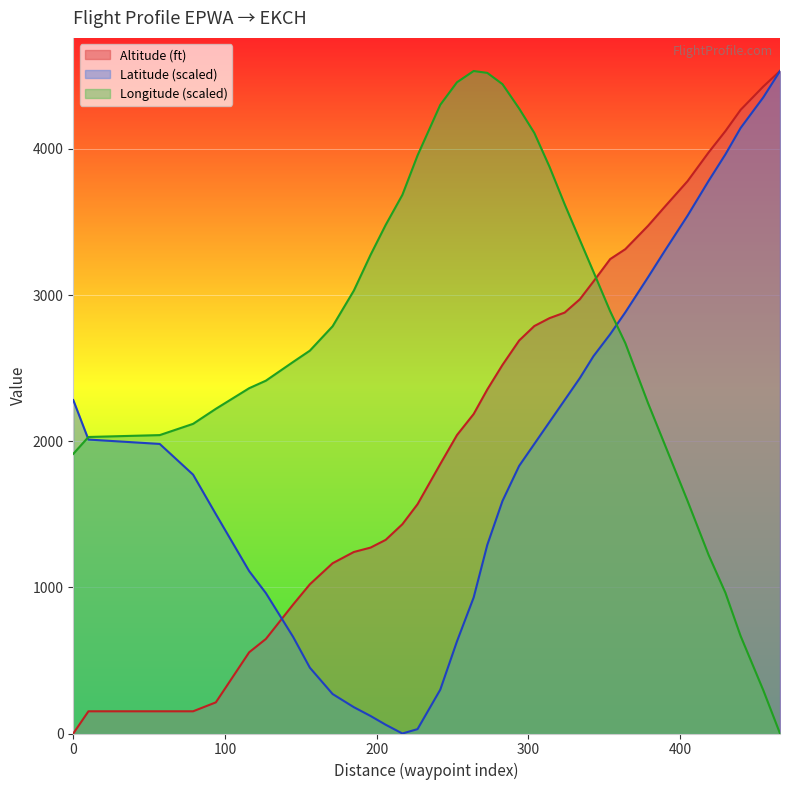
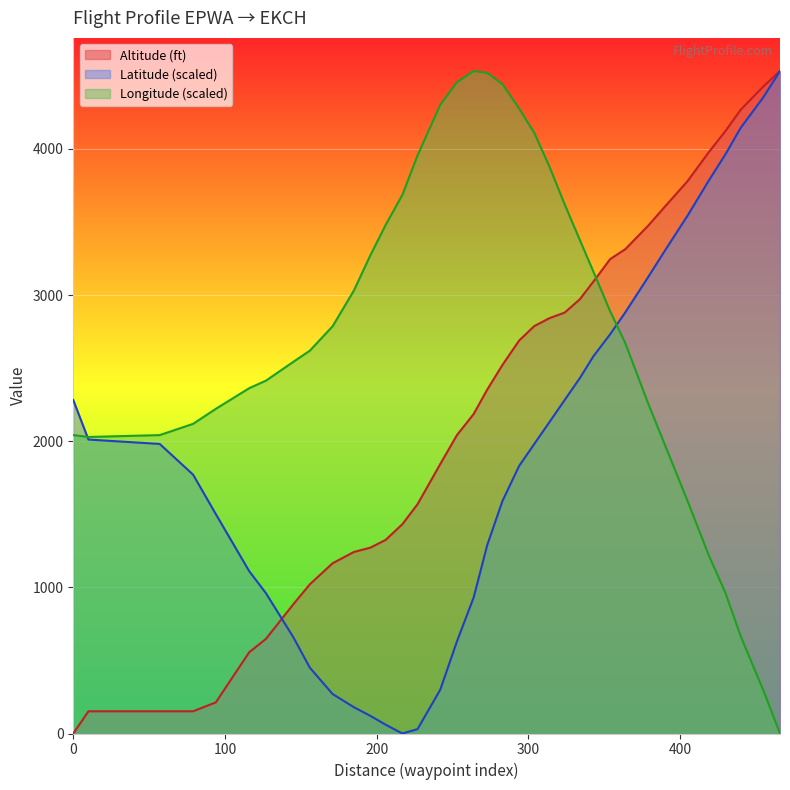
  {
    "Altitude (ft)": {
      "0": 0
    },
    "Latitude (scaled)": {
      "0": 2280
    },
    "Longitude (scaled)": {
-     "0": 1910
+     "0": 2040
    }
  }
